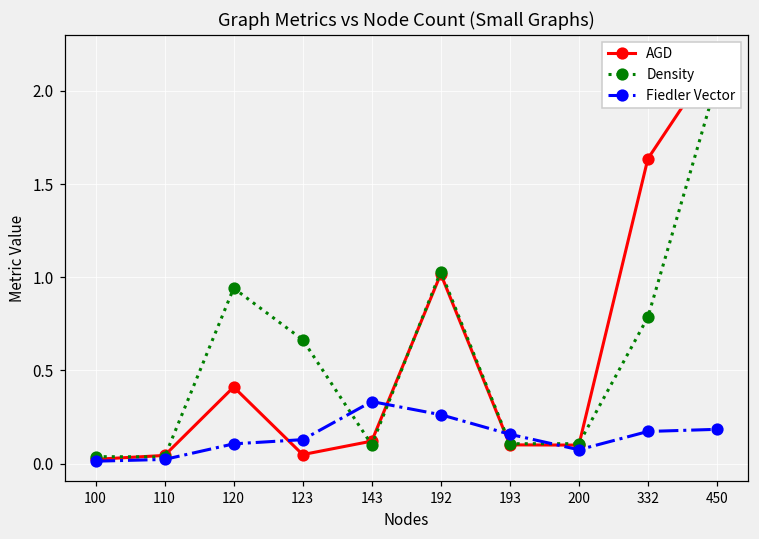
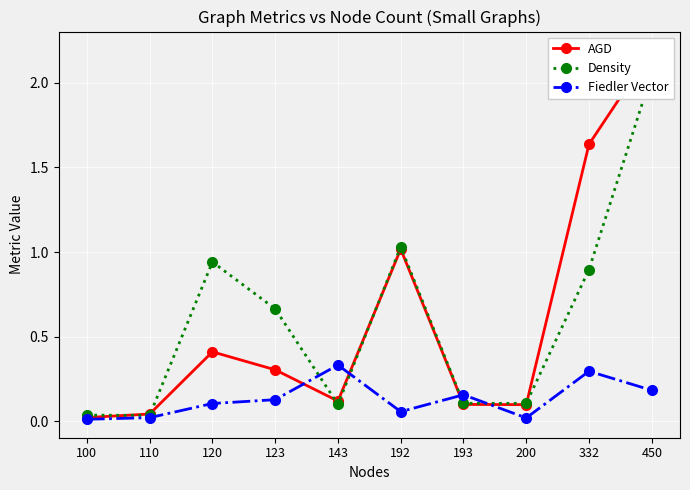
  {
    "AGD": {
      "120": 0.41,
-     "123": 0.05,
+     "123": 0.30,
      "143": 0.12,
      "332": 1.64
    },
    "Density": {
      "120": 0.94,
      "123": 0.66,
      "143": 0.10,
-     "332": 0.79
+     "332": 0.90
    },
    "Fiedler Vector": {
      "120": 0.11,
      "123": 0.13,
      "143": 0.33,
-     "192": 0.26,
+     "192": 0.06,
      "193": 0.16,
-     "200": 0.07,
-     "332": 0.17,
+     "200": 0.02,
+     "332": 0.30,
      "450": 0.18
    }
  }
